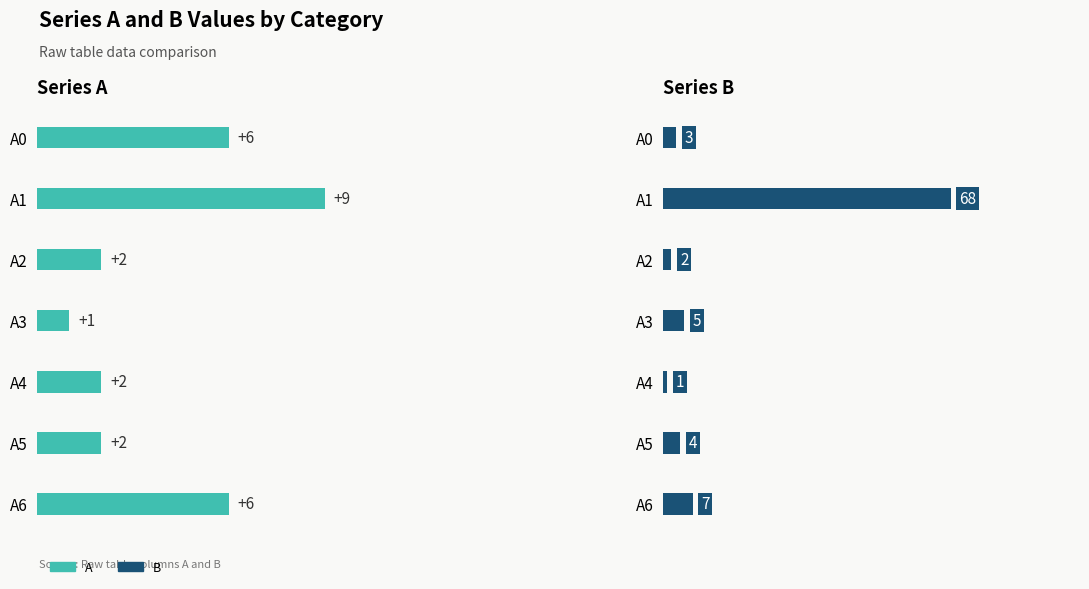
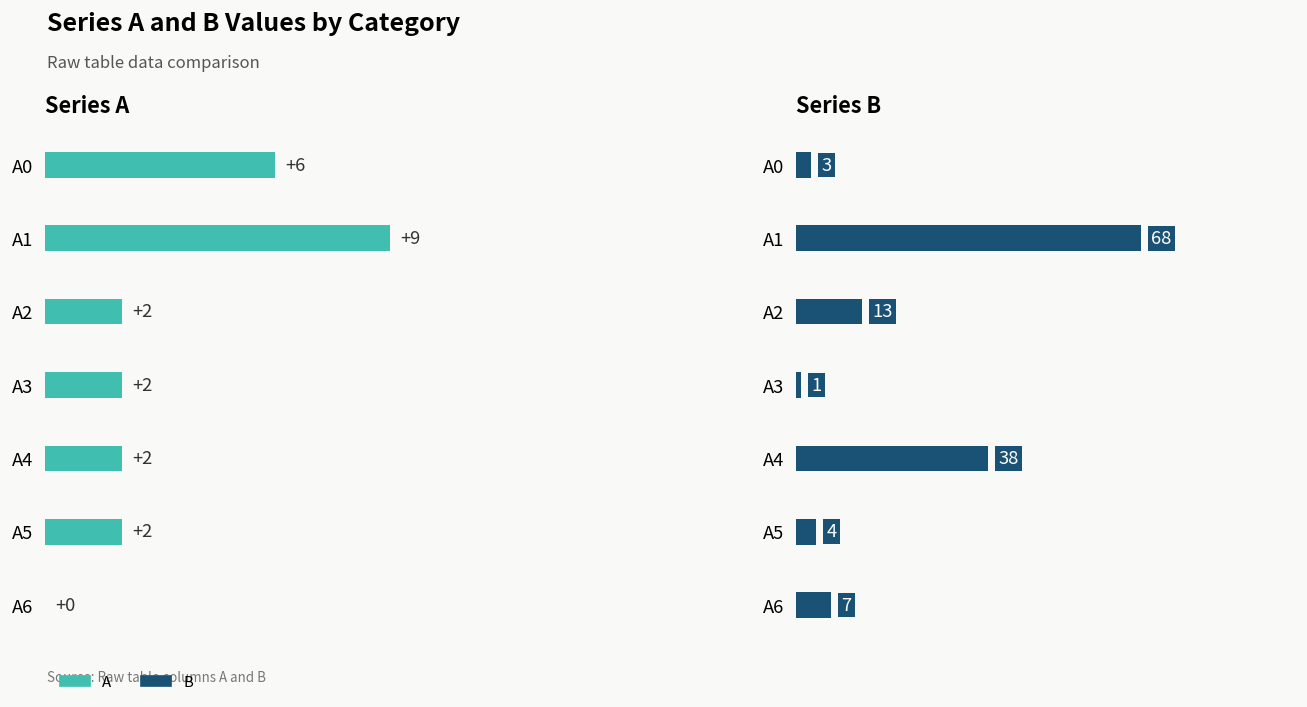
  {
    "Series A": {
      "A0": "+6",
      "A1": "+9",
      "A2": "+2",
-     "A3": "+1",
+     "A3": "+2",
      "A4": "+2",
      "A5": "+2",
-     "A6": "+6"
+     "A6": "+0"
    },
    "Series B": {
-     "A2": "2",
-     "A3": "5",
-     "A4": "1"
+     "A2": "13",
+     "A3": "1",
+     "A4": "38"
    }
  }
